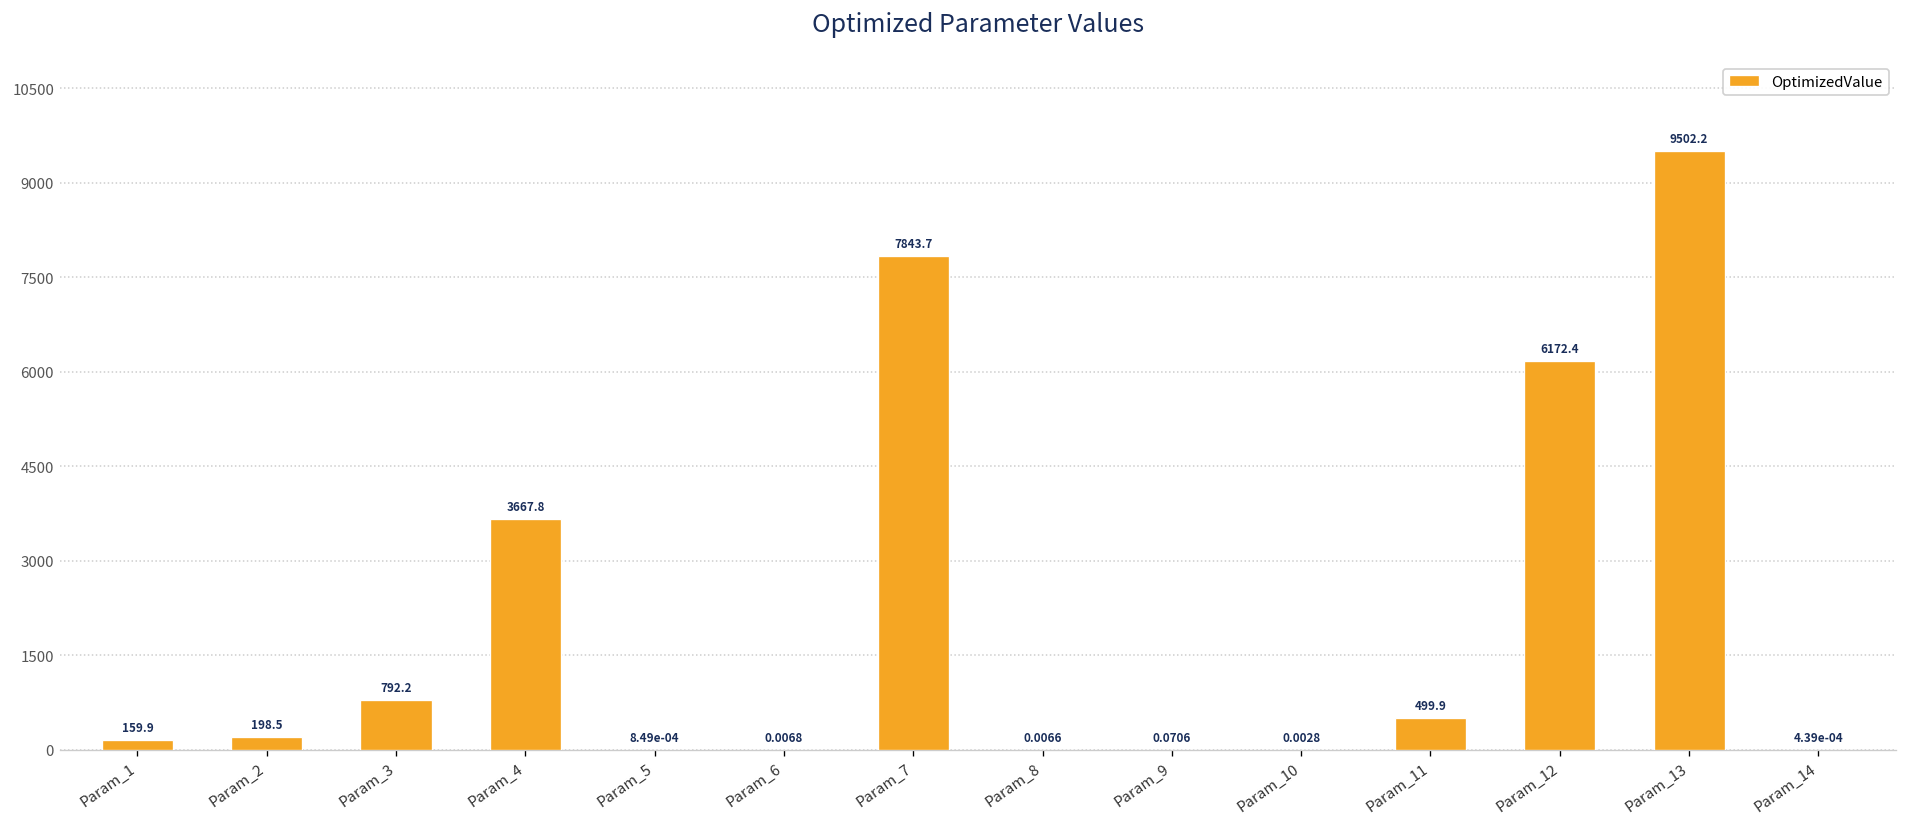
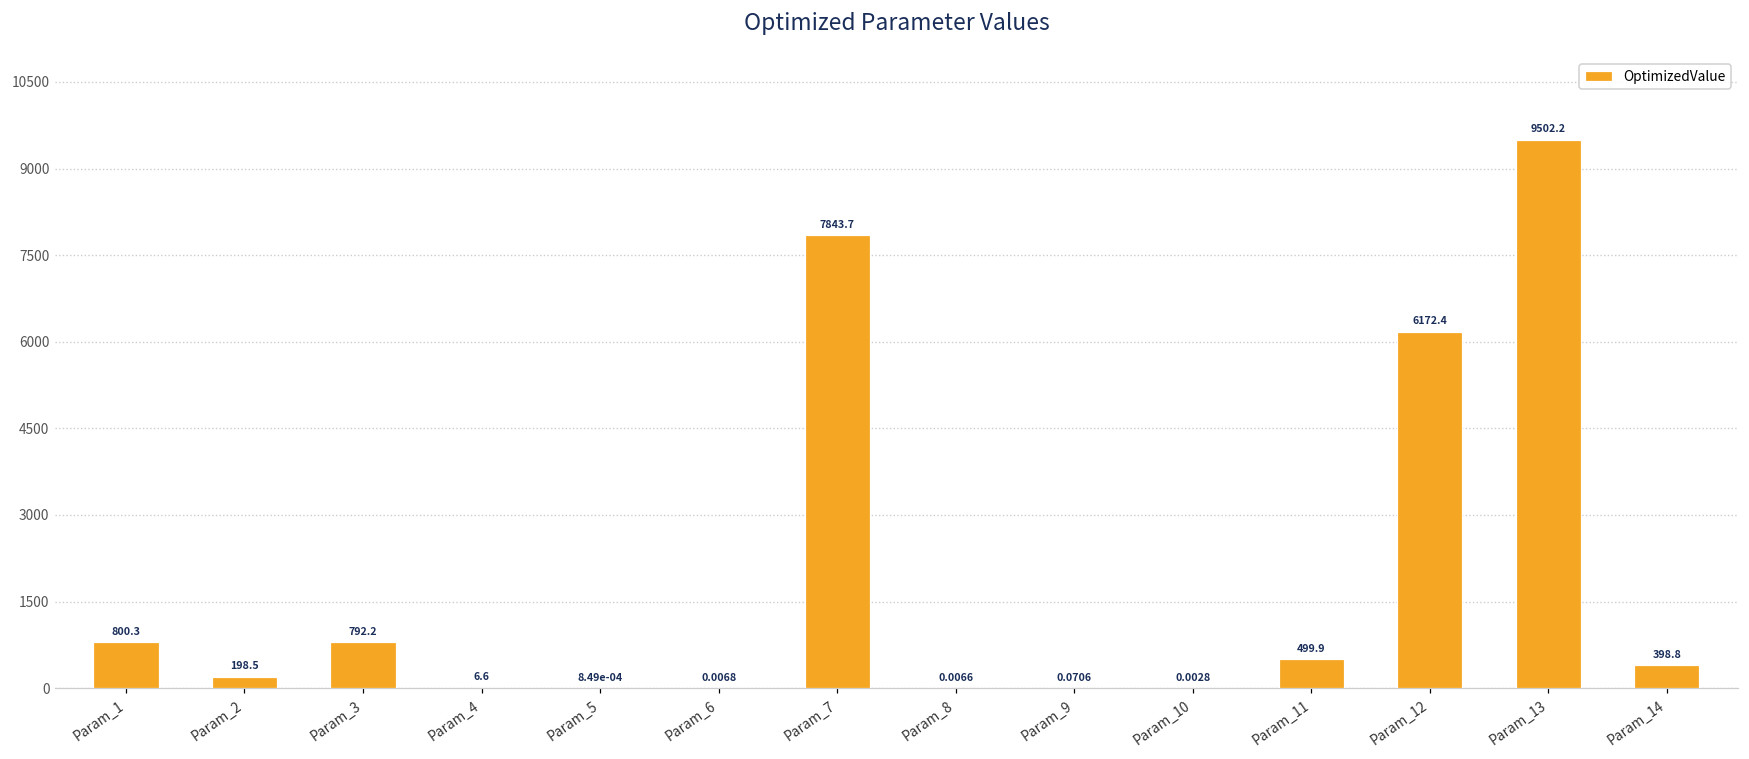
  {
-   "Param_1": "159.9",
+   "Param_1": "800.3",
    "Param_2": "198.5",
    "Param_3": "792.2",
-   "Param_4": "3667.8",
+   "Param_4": "6.6",
    "Param_5": "8.49e-04",
    "Param_6": "0.0068",
    "Param_7": "7843.7",
    "Param_8": "0.0066",
    "Param_9": "0.0706",
    "Param_10": "0.0028",
    "Param_11": "499.9",
    "Param_12": "6172.4",
    "Param_13": "9502.2",
-   "Param_14": "4.39e-04"
+   "Param_14": "398.8"
  }
